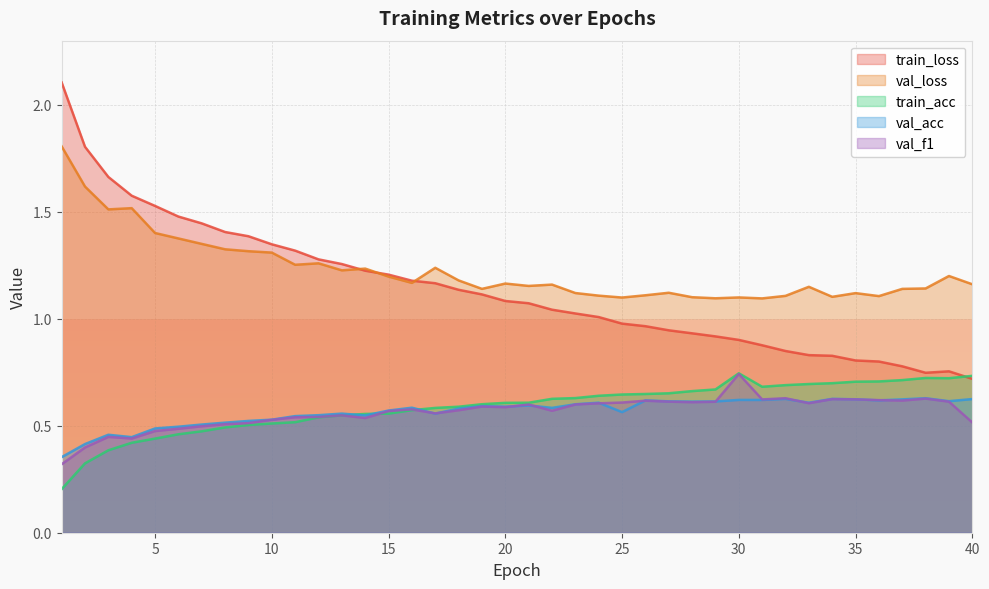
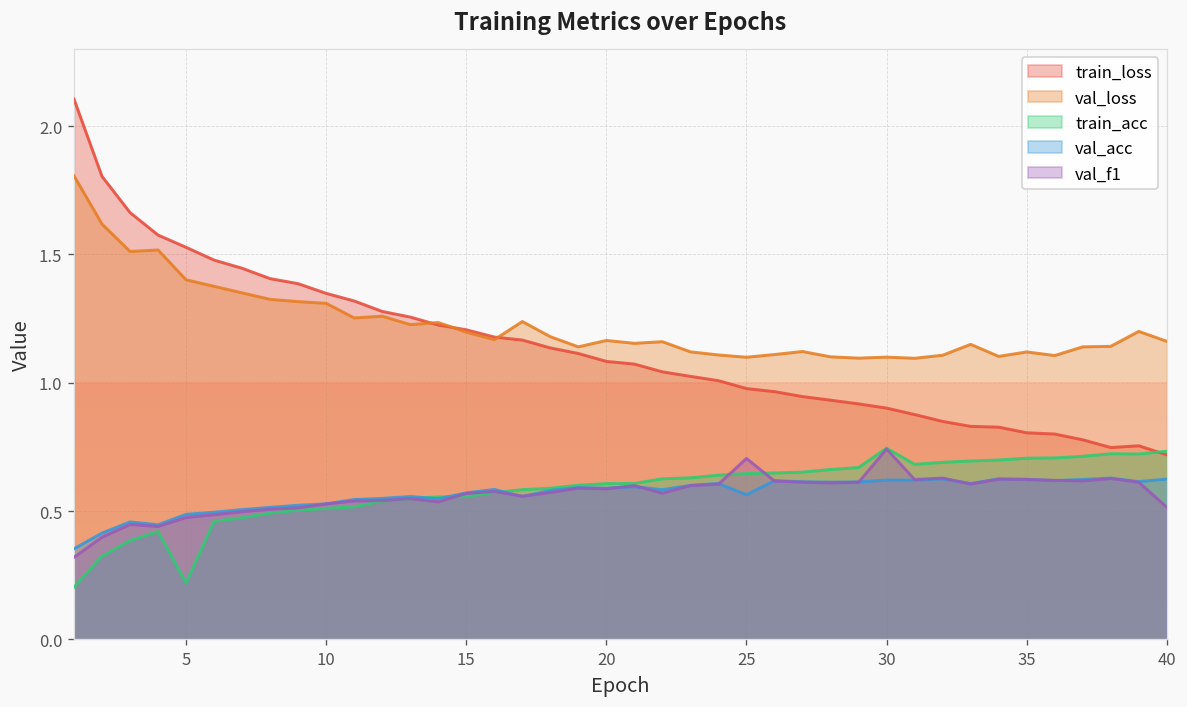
  {
    "train_acc": {
-     "5": 0.44,
+     "5": 0.22,
      "10": 0.51,
      "20": 0.61,
      "25": 0.65,
      "35": 0.71,
      "40": 0.73
    },
    "val_acc": {
      "5": 0.49,
      "25": 0.56,
      "30": 0.62,
      "40": 0.62
    },
    "val_f1": {
      "5": 0.48,
-     "25": 0.61,
+     "25": 0.71,
      "40": 0.52
    }
  }
